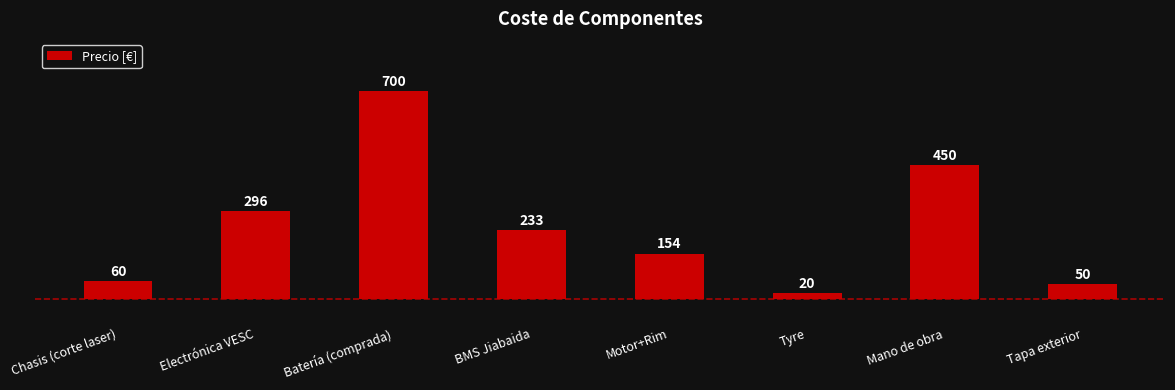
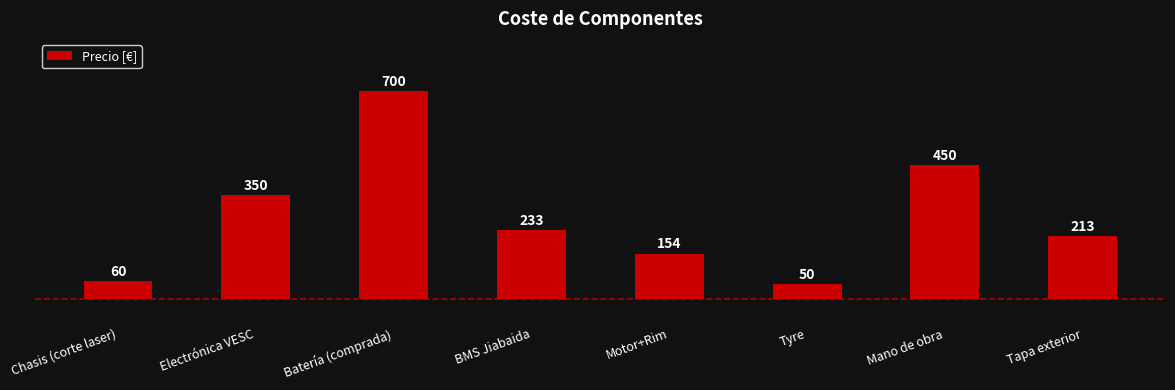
  {
    "Chasis (corte laser)": 60,
-   "Electrónica VESC": 296,
+   "Electrónica VESC": 350,
    "Batería (comprada)": 700,
    "BMS Jiabaida": 233,
    "Motor+Rim": 154,
-   "Tyre": 20,
+   "Tyre": 50,
    "Mano de obra": 450,
-   "Tapa exterior": 50
+   "Tapa exterior": 213
  }
